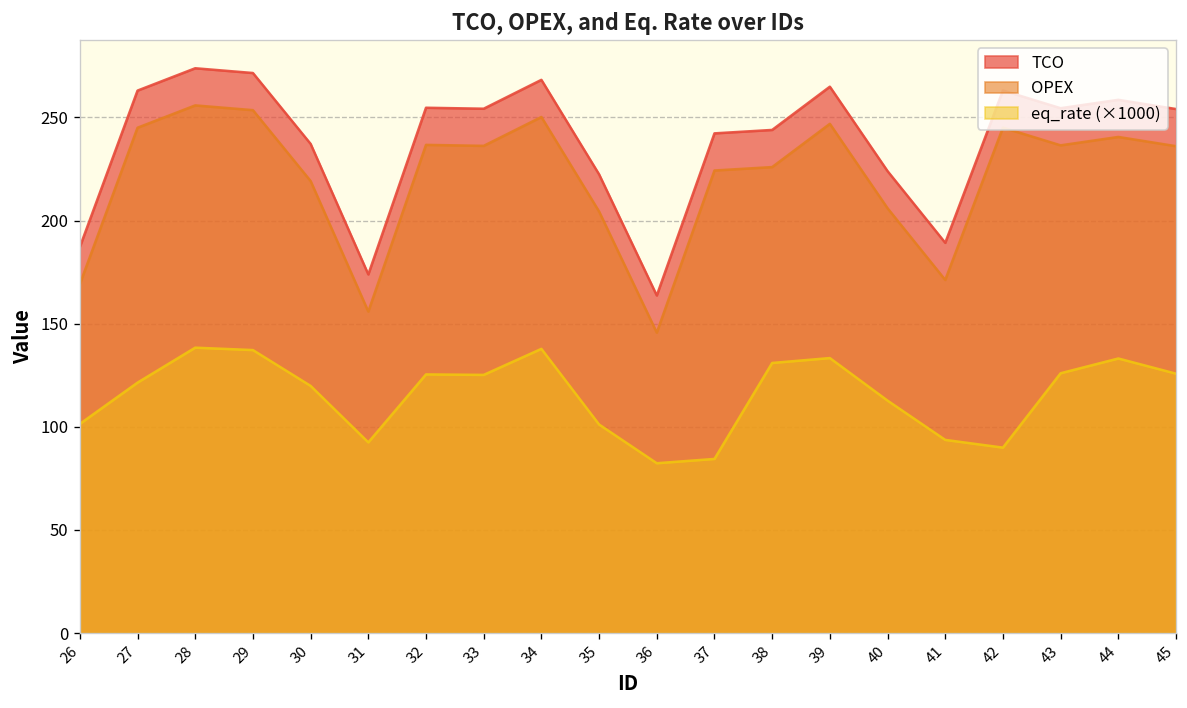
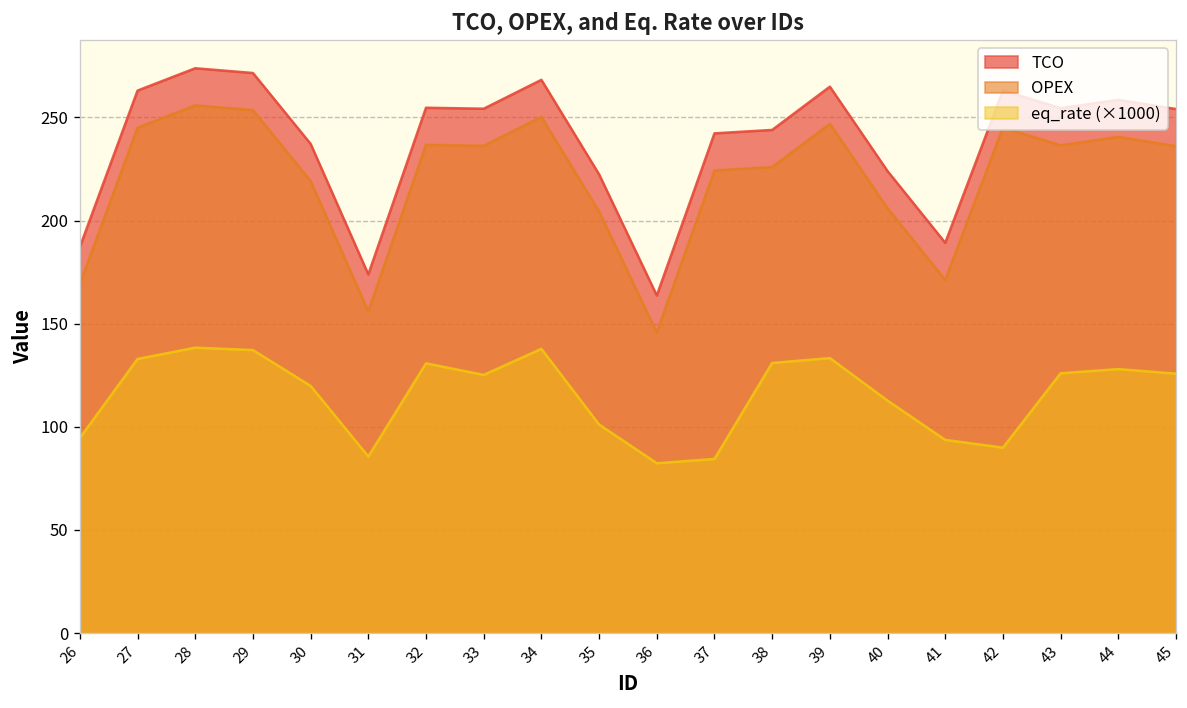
  {
    "eq_rate (×1000)": {
-     "26": 101,
-     "27": 121,
+     "26": 95,
+     "27": 133,
      "28": 138,
      "29": 137,
      "30": 120,
-     "31": 92,
-     "32": 125,
+     "31": 86,
+     "32": 131,
      "33": 125,
      "34": 138,
      "35": 101,
      "36": 82,
      "37": 84,
      "38": 131,
      "39": 133,
      "40": 113,
      "41": 94,
      "42": 90,
      "43": 126,
-     "44": 133,
+     "44": 128,
      "45": 126
    }
  }
